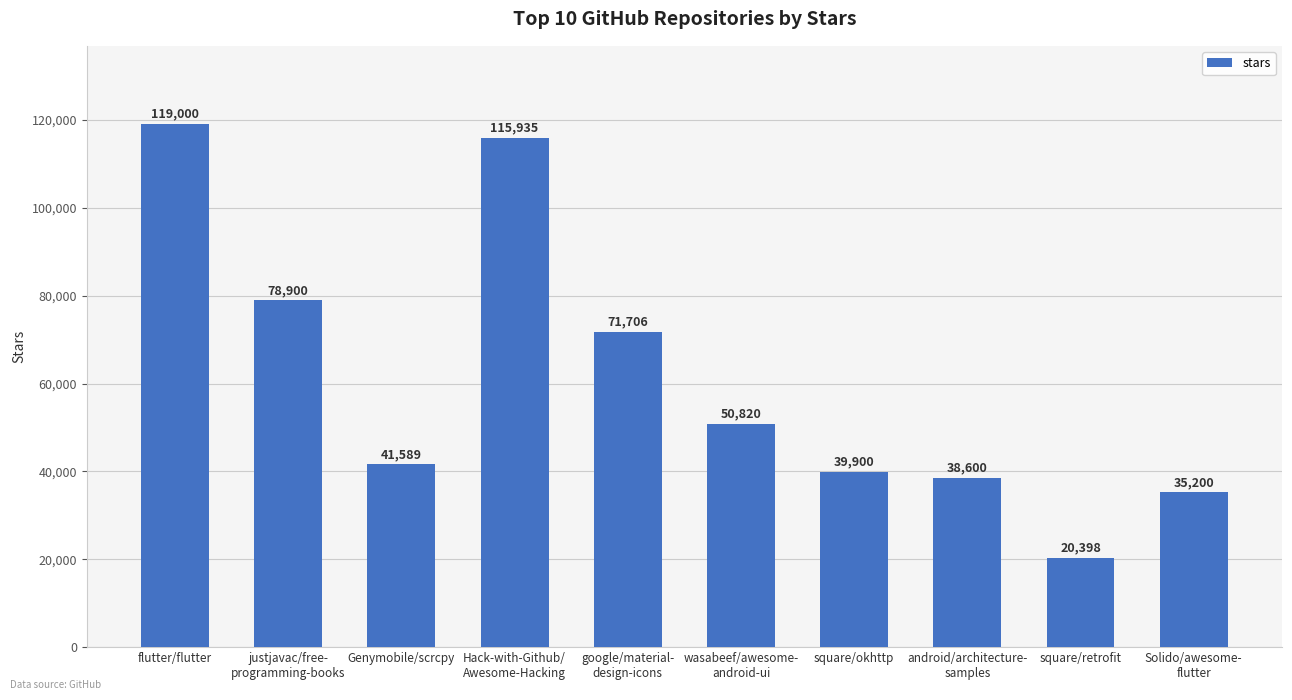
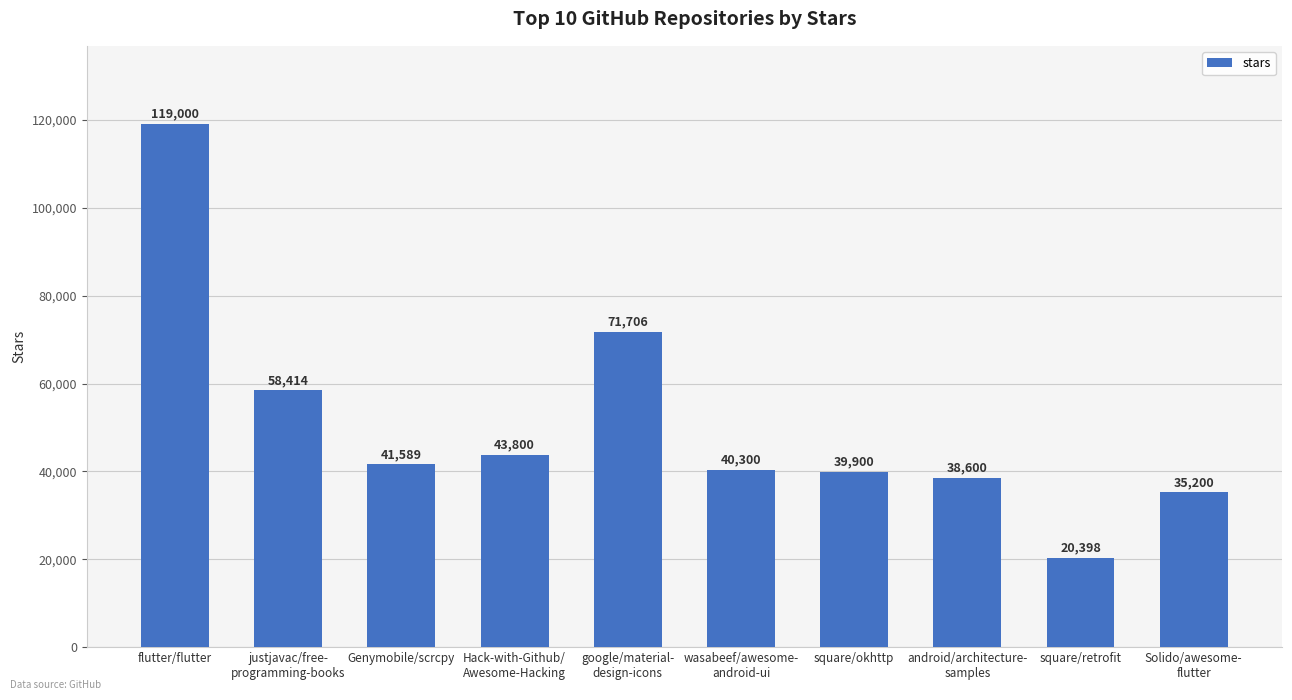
  {
    "flutter/flutter": "119,000",
-   "justjavac/free- programming-books": "78,900",
+   "justjavac/free- programming-books": "58,414",
    "Genymobile/scrcpy": "41,589",
-   "Hack-with-Github/ Awesome-Hacking": "115,935",
+   "Hack-with-Github/ Awesome-Hacking": "43,800",
    "google/material- design-icons": "71,706",
-   "wasabeef/awesome- android-ui": "50,820",
+   "wasabeef/awesome- android-ui": "40,300",
    "square/okhttp": "39,900",
    "android/architecture- samples": "38,600",
    "square/retrofit": "20,398",
    "Solido/awesome- flutter": "35,200"
  }
